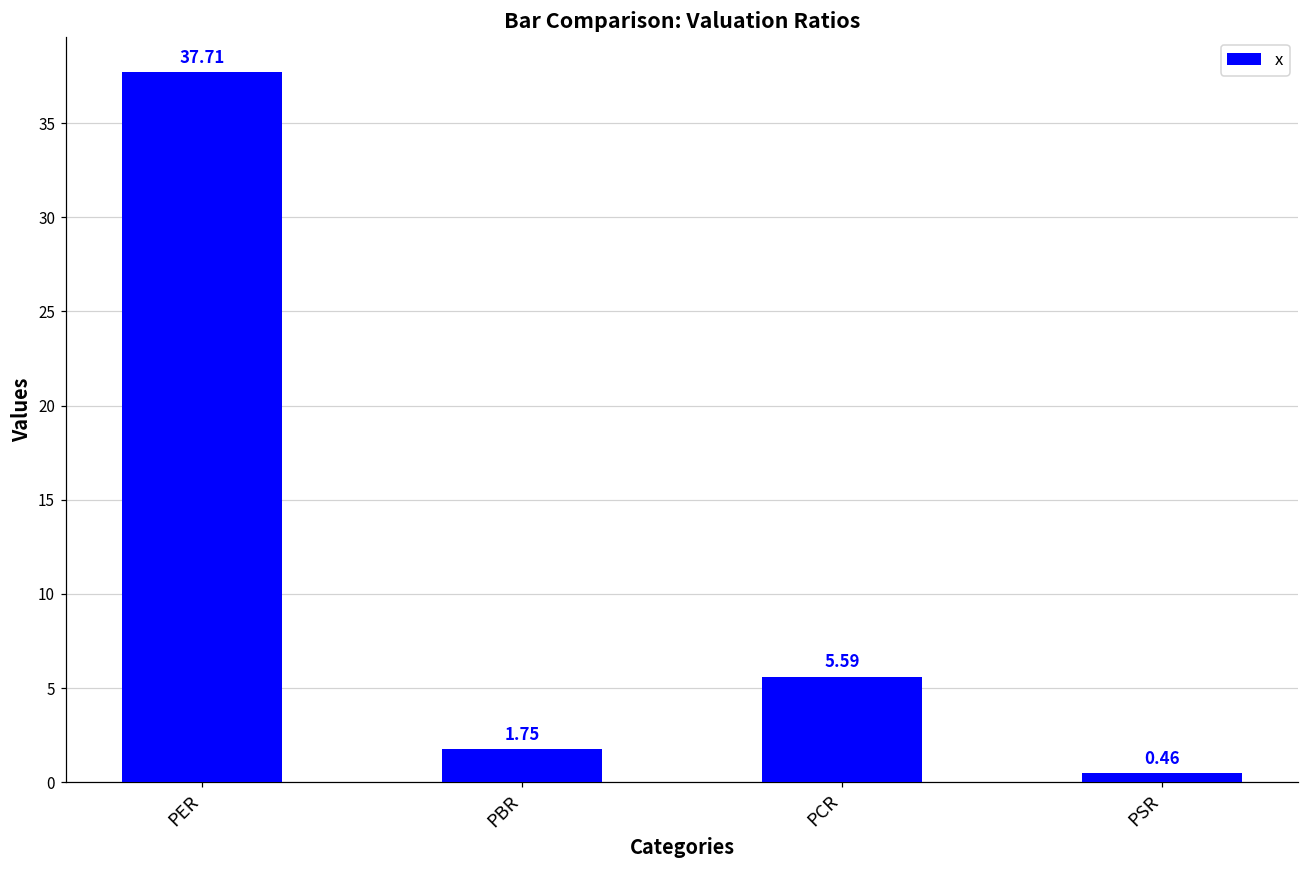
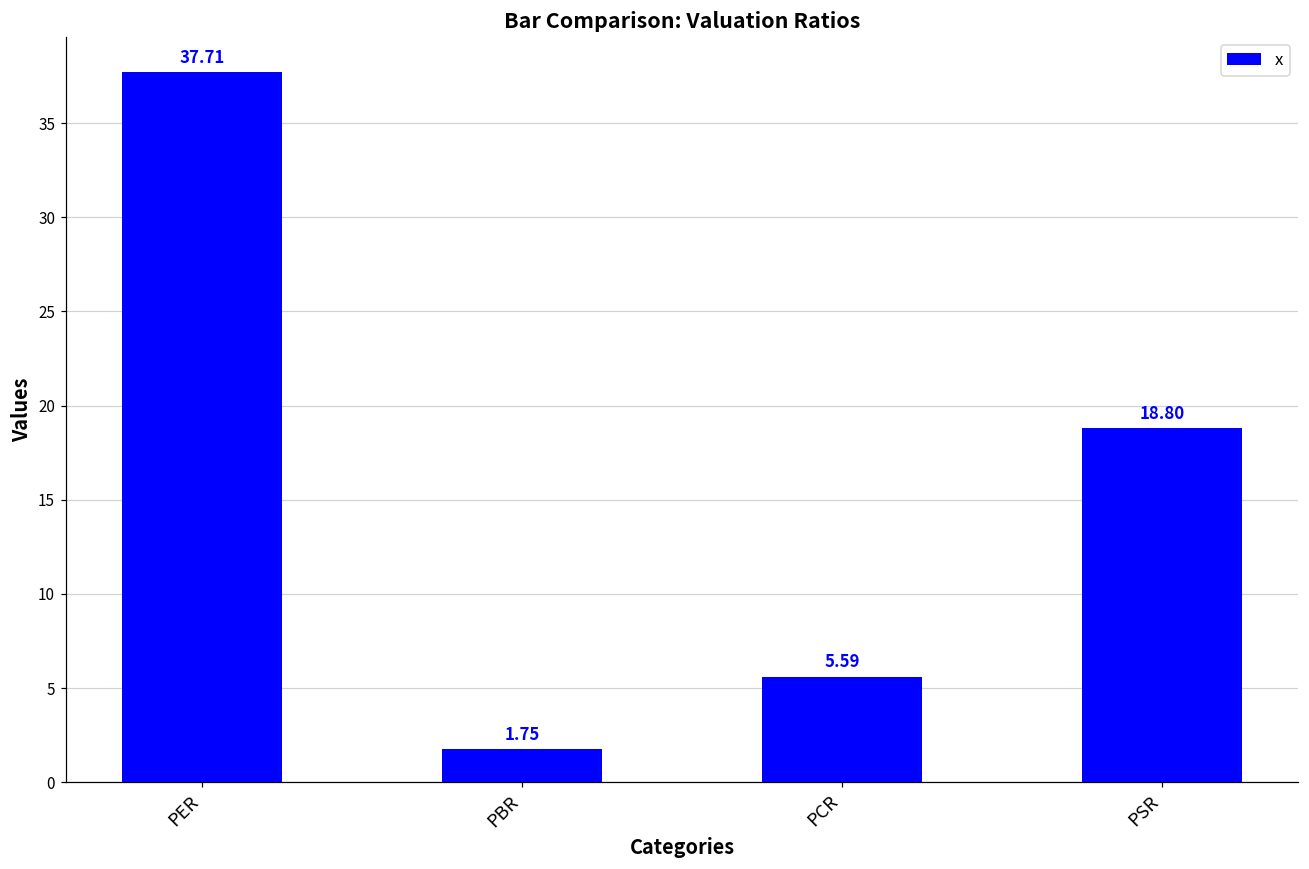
  {
    "PER": 37.71,
    "PBR": 1.75,
    "PCR": 5.59,
-   "PSR": 0.46
+   "PSR": 18.80
  }
